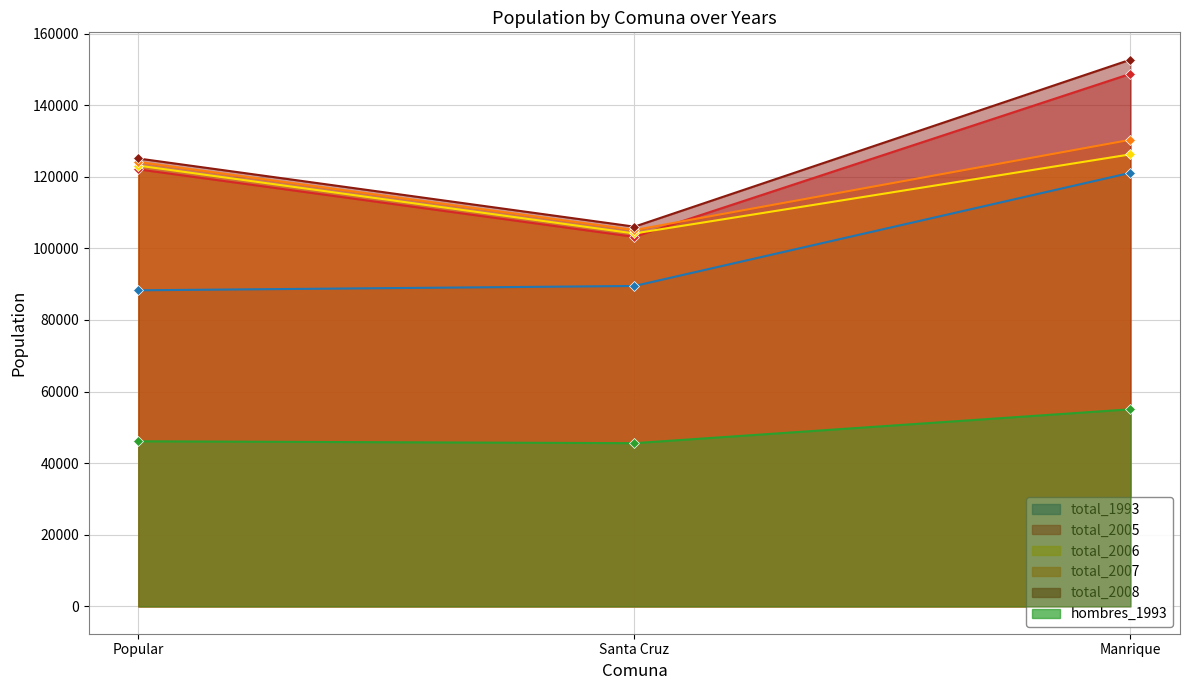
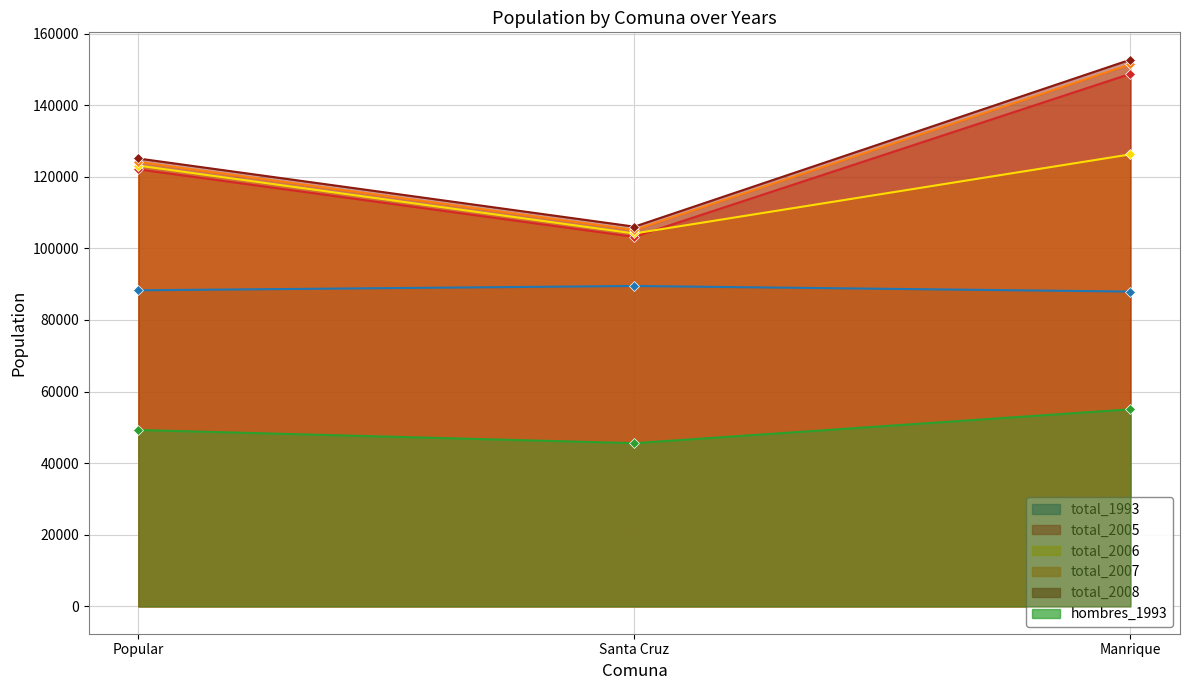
  {
    "total_1993": {
      "Popular": 88000,
      "Santa Cruz": 89000,
-     "Manrique": 121000
+     "Manrique": 88000
    },
    "total_2006": {
      "Popular": 123000,
      "Santa Cruz": 104000,
      "Manrique": 126000
    },
    "total_2007": {
      "Popular": 124000,
      "Santa Cruz": 105000,
-     "Manrique": 130000
+     "Manrique": 151000
    },
    "hombres_1993": {
-     "Popular": 46000,
+     "Popular": 49000,
      "Santa Cruz": 46000,
      "Manrique": 55000
    }
  }
